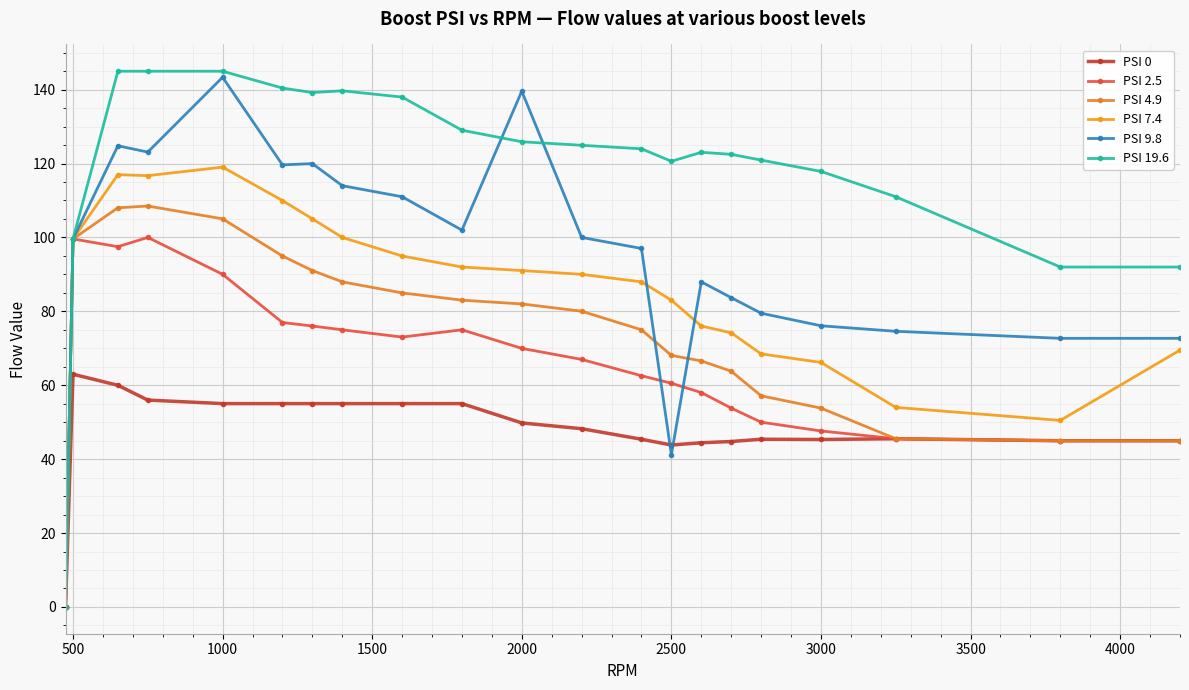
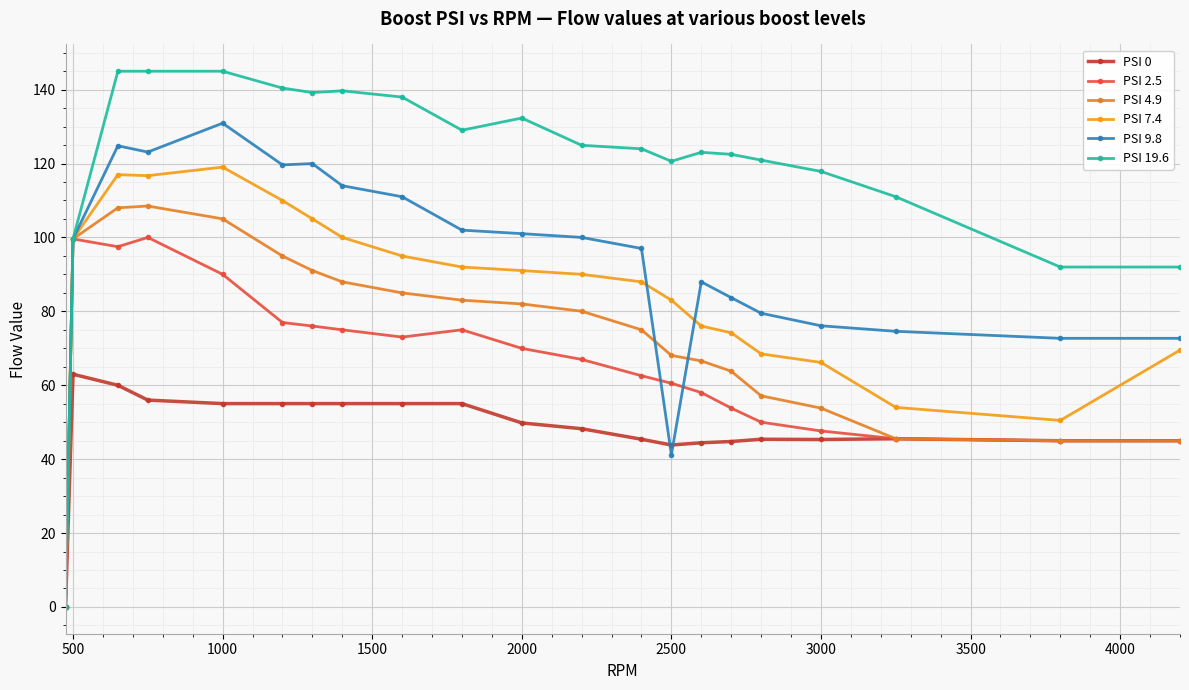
  {
    "PSI 9.8": {
-     "1000": 143,
-     "2000": 140,
+     "1000": 131,
+     "2000": 101,
      "2500": 41,
      "3000": 76
    },
    "PSI 19.6": {
      "1000": 145,
-     "2000": 126,
+     "2000": 132,
      "2500": 121,
      "3000": 118
    }
  }
